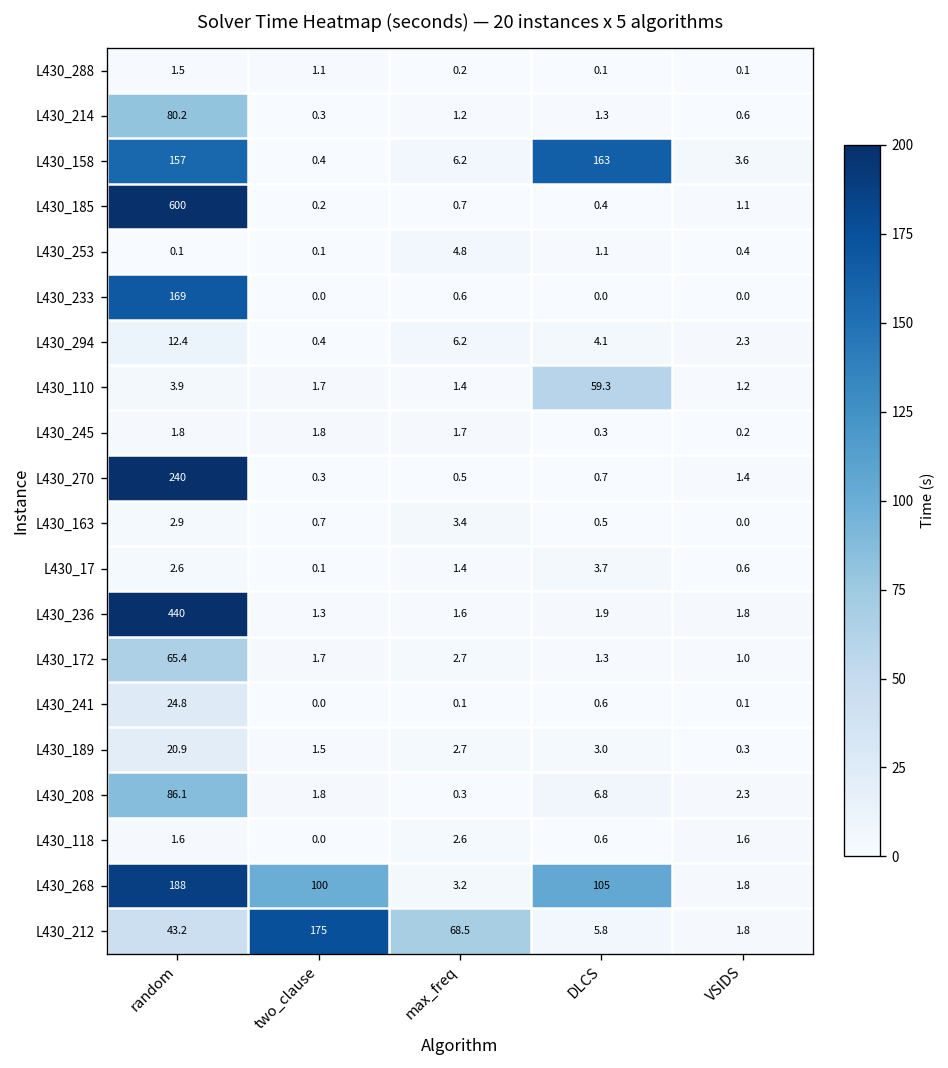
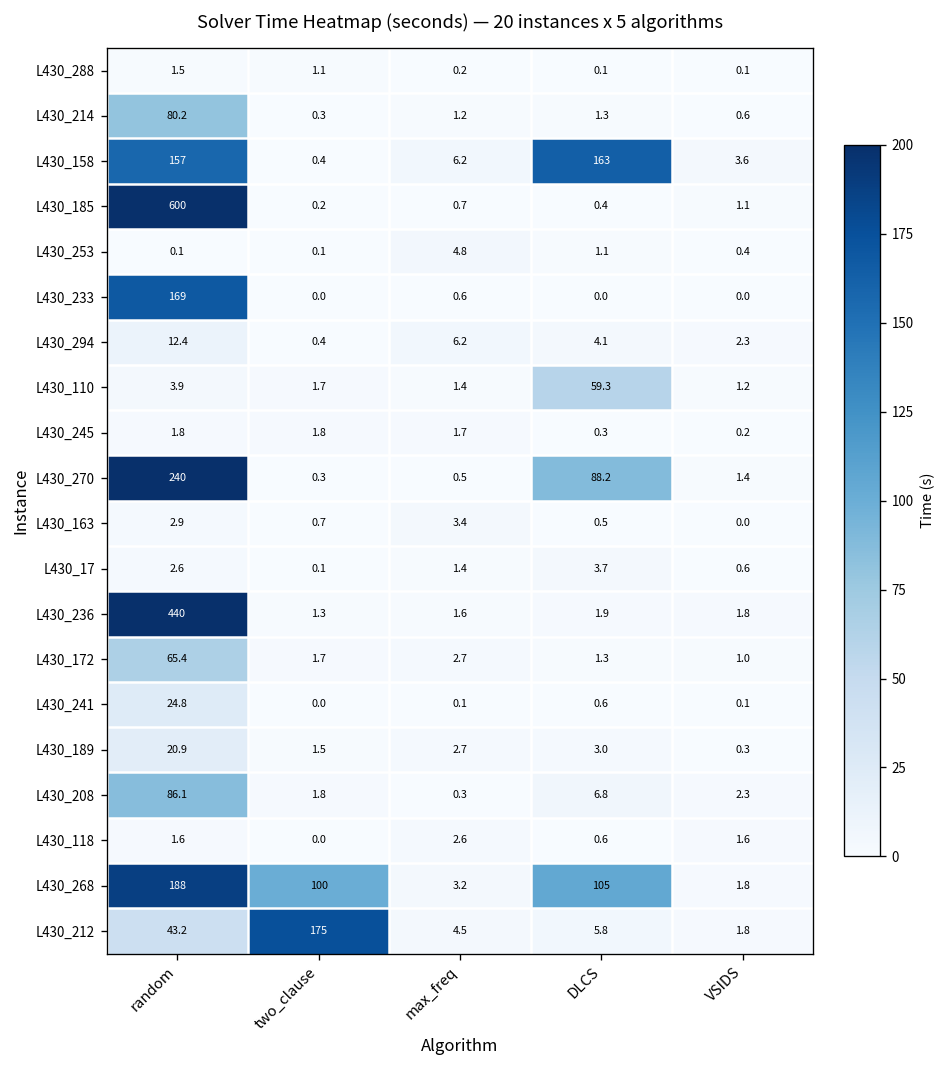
  {
    "L430_288": {
      "random": 1.5,
      "two_clause": 1.1,
      "max_freq": 0.2,
      "DLCS": 0.1,
      "VSIDS": 0.1
    },
    "L430_214": {
      "random": 80.2,
      "two_clause": 0.3,
      "max_freq": 1.2,
      "DLCS": 1.3,
      "VSIDS": 0.6
    },
    "L430_158": {
      "random": 157,
      "two_clause": 0.4,
      "max_freq": 6.2,
      "DLCS": 163,
      "VSIDS": 3.6
    },
    "L430_185": {
      "random": 600,
      "two_clause": 0.2,
      "max_freq": 0.7,
      "DLCS": 0.4,
      "VSIDS": 1.1
    },
    "L430_253": {
      "random": 0.1,
      "two_clause": 0.1,
      "max_freq": 4.8,
      "DLCS": 1.1,
      "VSIDS": 0.4
    },
    "L430_233": {
      "random": 169,
      "two_clause": 0.0,
      "max_freq": 0.6,
      "DLCS": 0.0,
      "VSIDS": 0.0
    },
    "L430_294": {
      "random": 12.4,
      "two_clause": 0.4,
      "max_freq": 6.2,
      "DLCS": 4.1,
      "VSIDS": 2.3
    },
    "L430_110": {
      "random": 3.9,
      "two_clause": 1.7,
      "max_freq": 1.4,
      "DLCS": 59.3,
      "VSIDS": 1.2
    },
    "L430_245": {
      "random": 1.8,
      "two_clause": 1.8,
      "max_freq": 1.7,
      "DLCS": 0.3,
      "VSIDS": 0.2
    },
    "L430_270": {
      "random": 240,
      "two_clause": 0.3,
      "max_freq": 0.5,
-     "DLCS": 0.7,
+     "DLCS": 88.2,
      "VSIDS": 1.4
    },
    "L430_163": {
      "random": 2.9,
      "two_clause": 0.7,
      "max_freq": 3.4,
      "DLCS": 0.5,
      "VSIDS": 0.0
    },
    "L430_17": {
      "random": 2.6,
      "two_clause": 0.1,
      "max_freq": 1.4,
      "DLCS": 3.7,
      "VSIDS": 0.6
    },
    "L430_236": {
      "random": 440,
      "two_clause": 1.3,
      "max_freq": 1.6,
      "DLCS": 1.9,
      "VSIDS": 1.8
    },
    "L430_172": {
      "random": 65.4,
      "two_clause": 1.7,
      "max_freq": 2.7,
      "DLCS": 1.3,
      "VSIDS": 1.0
    },
    "L430_241": {
      "random": 24.8,
      "two_clause": 0.0,
      "max_freq": 0.1,
      "DLCS": 0.6,
      "VSIDS": 0.1
    },
    "L430_189": {
      "random": 20.9,
      "two_clause": 1.5,
      "max_freq": 2.7,
      "DLCS": 3.0,
      "VSIDS": 0.3
    },
    "L430_208": {
      "random": 86.1,
      "two_clause": 1.8,
      "max_freq": 0.3,
      "DLCS": 6.8,
      "VSIDS": 2.3
    },
    "L430_118": {
      "random": 1.6,
      "two_clause": 0.0,
      "max_freq": 2.6,
      "DLCS": 0.6,
      "VSIDS": 1.6
    },
    "L430_268": {
      "random": 188,
      "two_clause": 100,
      "max_freq": 3.2,
      "DLCS": 105,
      "VSIDS": 1.8
    },
    "L430_212": {
      "random": 43.2,
      "two_clause": 175,
-     "max_freq": 68.5,
+     "max_freq": 4.5,
      "DLCS": 5.8,
      "VSIDS": 1.8
    }
  }
